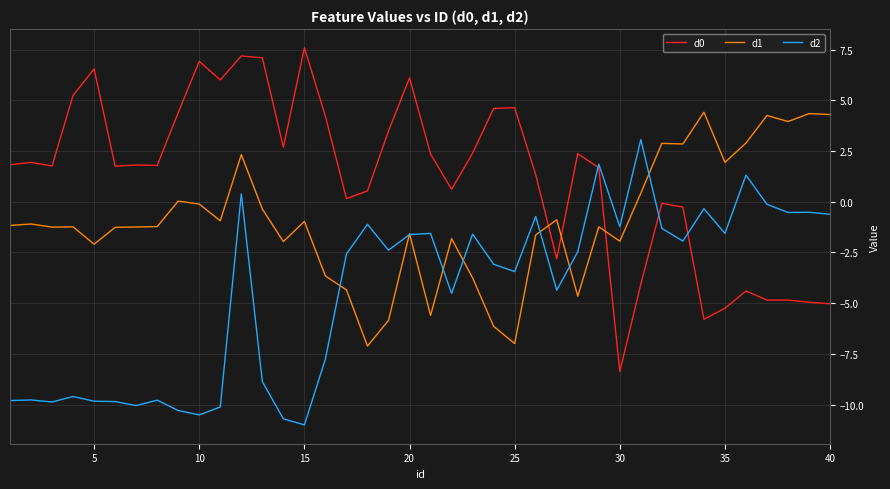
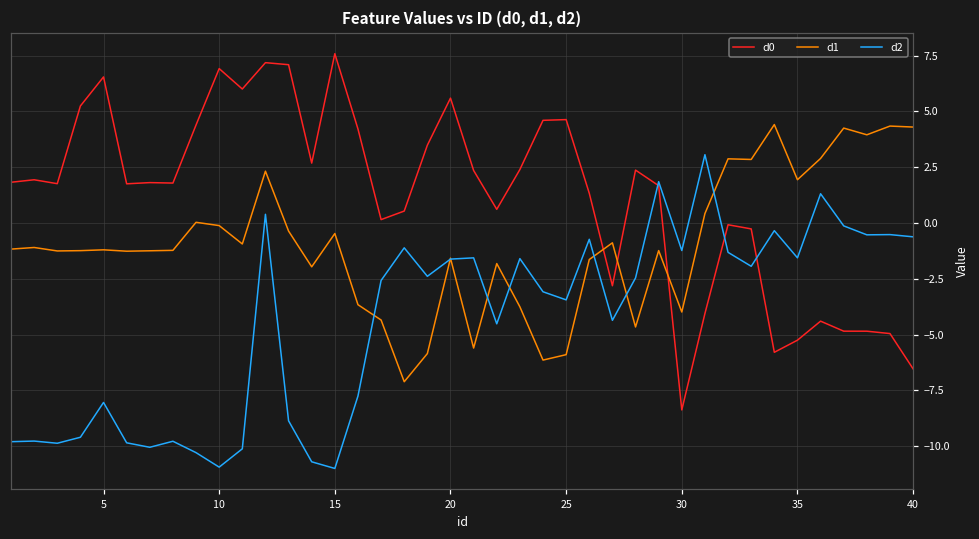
  {
    "d0": {
      "5": 6.5,
      "10": 6.9,
      "15": 7.6,
-     "20": 6.1,
+     "20": 5.6,
      "25": 4.6,
      "30": -8.4,
      "35": -5.3,
-     "40": -5.0
+     "40": -6.5
    },
    "d1": {
-     "5": -2.1,
+     "5": -1.2,
      "10": -0.1,
-     "15": -1.0,
-     "25": -7.0,
-     "30": -1.9,
+     "15": -0.5,
+     "25": -5.9,
+     "30": -4.0,
      "35": 1.9,
      "40": 4.3
    },
    "d2": {
-     "5": -9.8,
-     "10": -10.5,
+     "5": -8.0,
+     "10": -10.9,
      "15": -11.0,
      "25": -3.4,
      "30": -1.2,
      "35": -1.6,
      "40": -0.6
    }
  }
